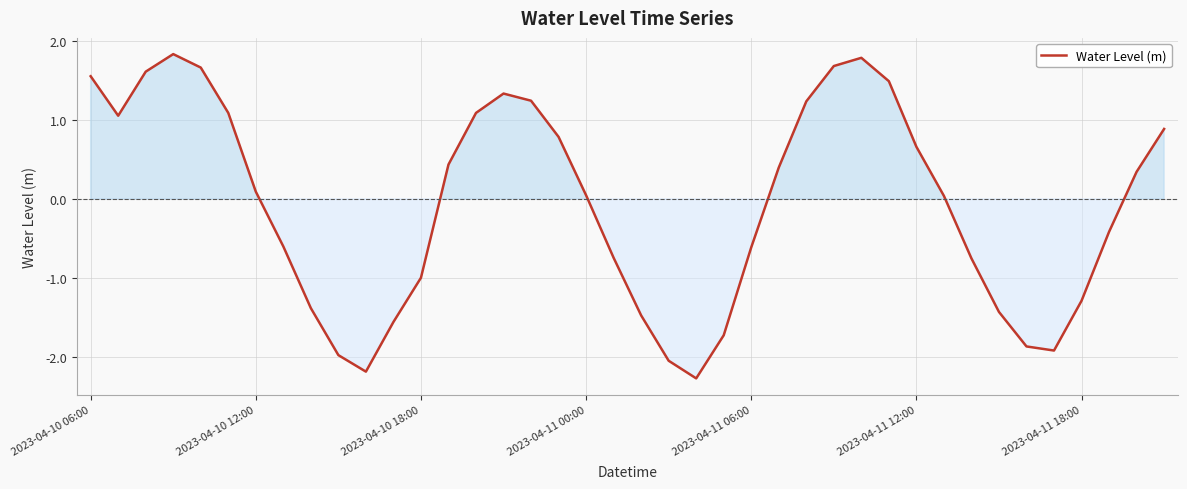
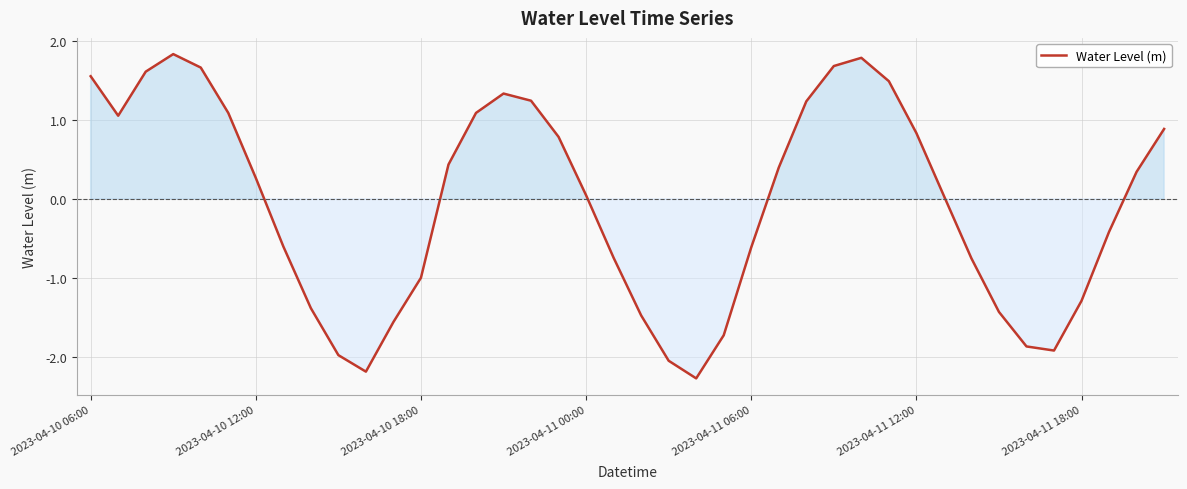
  {
    "2023-04-10 06:00": 1.5,
-   "2023-04-10 12:00": 0.1,
+   "2023-04-10 12:00": 0.3,
    "2023-04-10 18:00": -1.0,
    "2023-04-11 00:00": 0.0,
    "2023-04-11 06:00": -0.6,
-   "2023-04-11 12:00": 0.7,
+   "2023-04-11 12:00": 0.8,
    "2023-04-11 18:00": -1.3
  }
